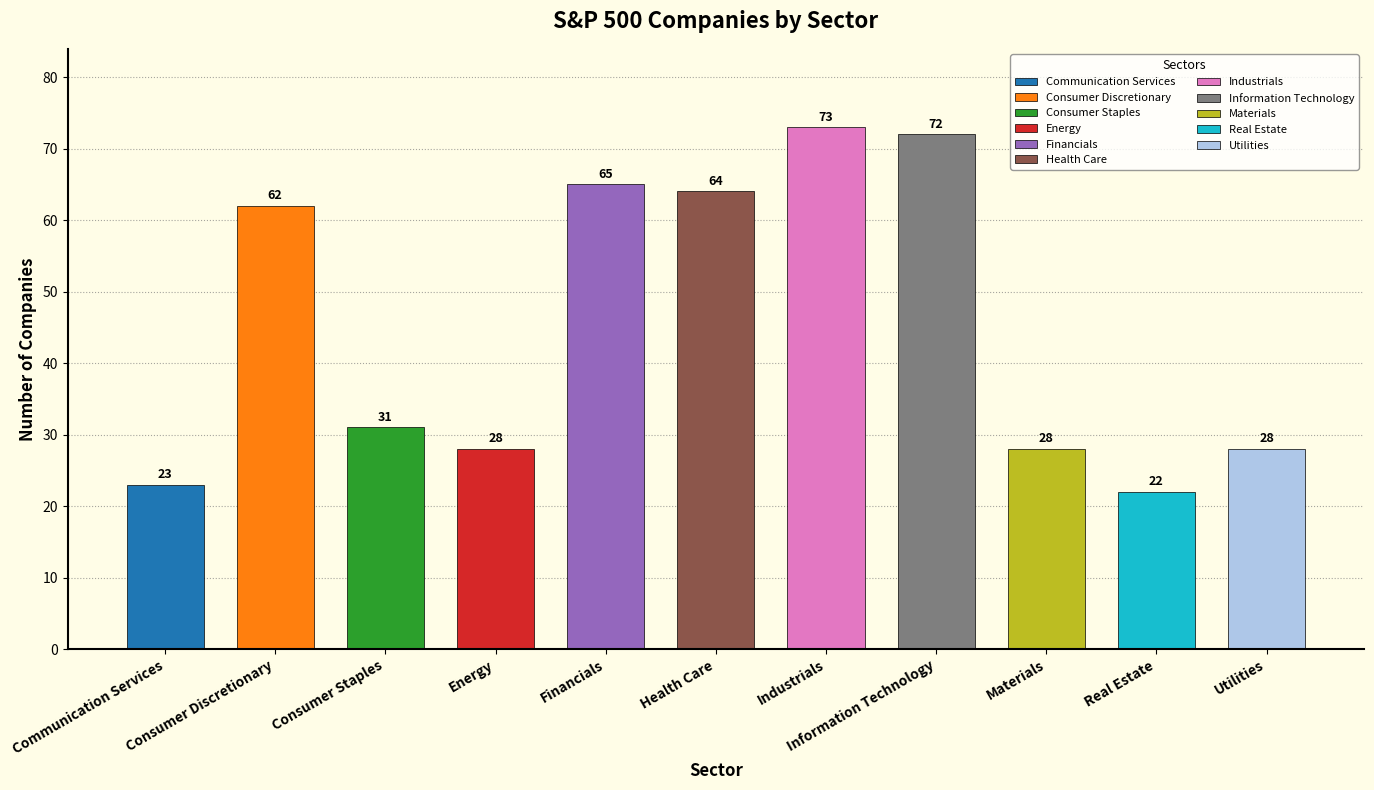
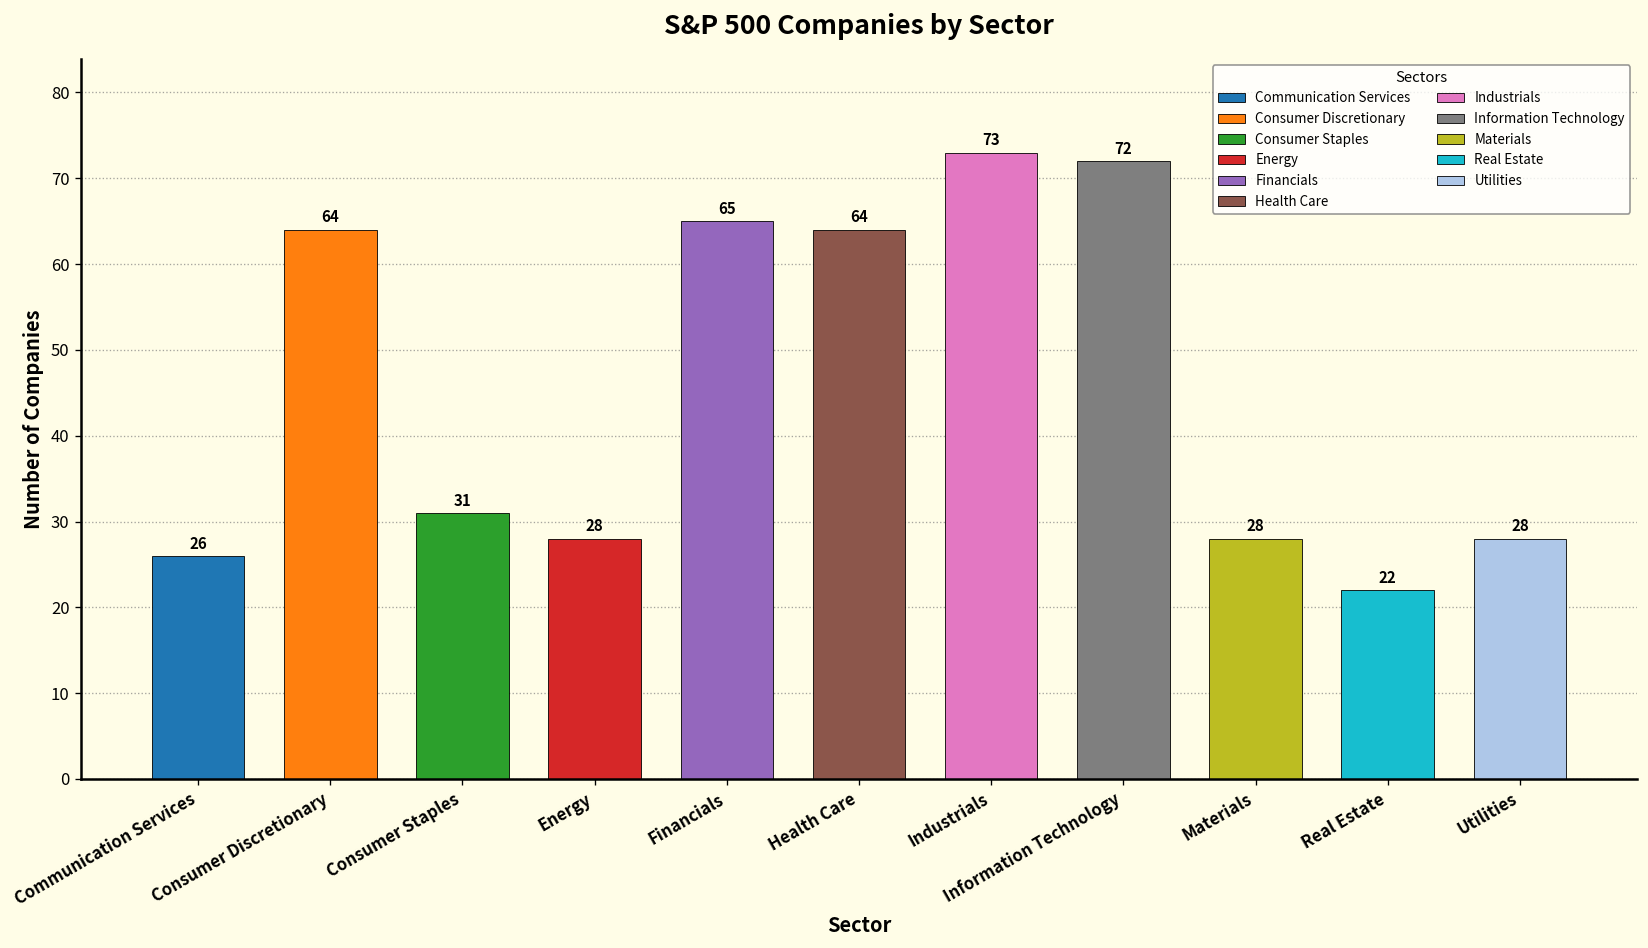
  {
-   "Communication Services": 23,
-   "Consumer Discretionary": 62,
+   "Communication Services": 26,
+   "Consumer Discretionary": 64,
    "Consumer Staples": 31,
    "Energy": 28,
    "Financials": 65,
    "Health Care": 64,
    "Industrials": 73,
    "Information Technology": 72,
    "Materials": 28,
    "Real Estate": 22,
    "Utilities": 28
  }
